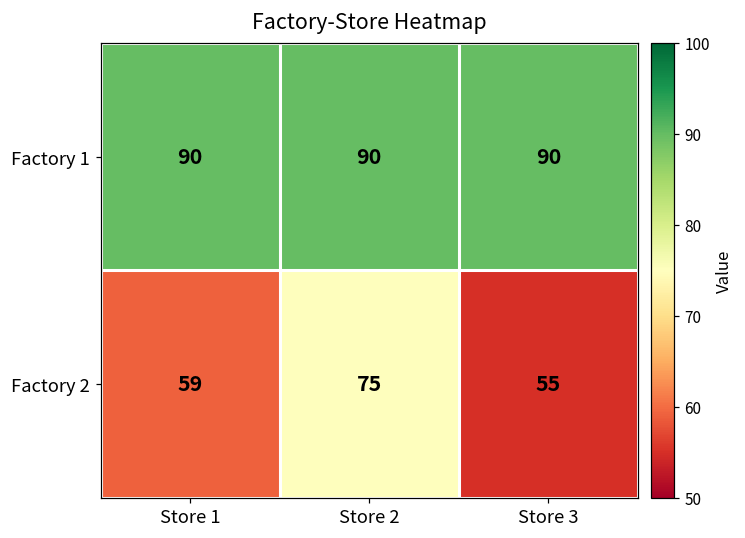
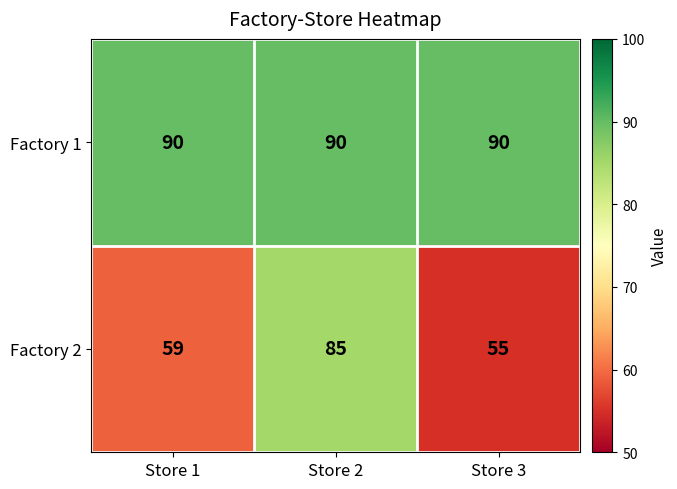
  {
    "Factory 1": {
      "Store 1": 90,
      "Store 2": 90,
      "Store 3": 90
    },
    "Factory 2": {
      "Store 1": 59,
-     "Store 2": 75,
+     "Store 2": 85,
      "Store 3": 55
    }
  }
